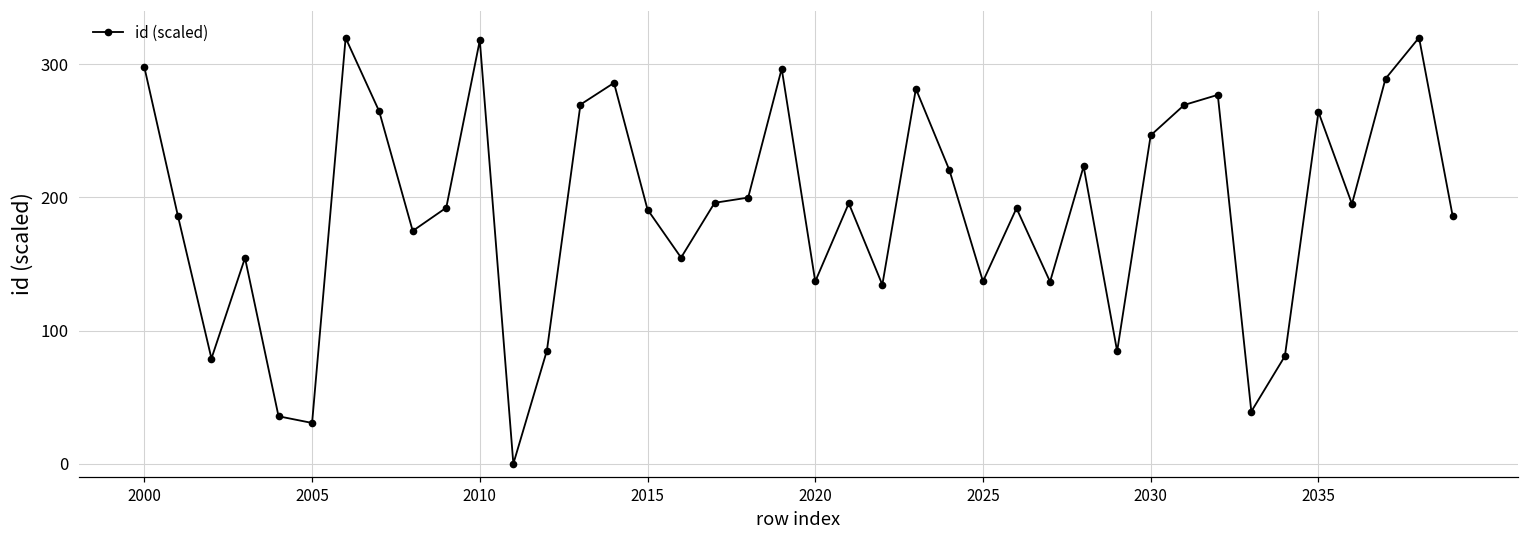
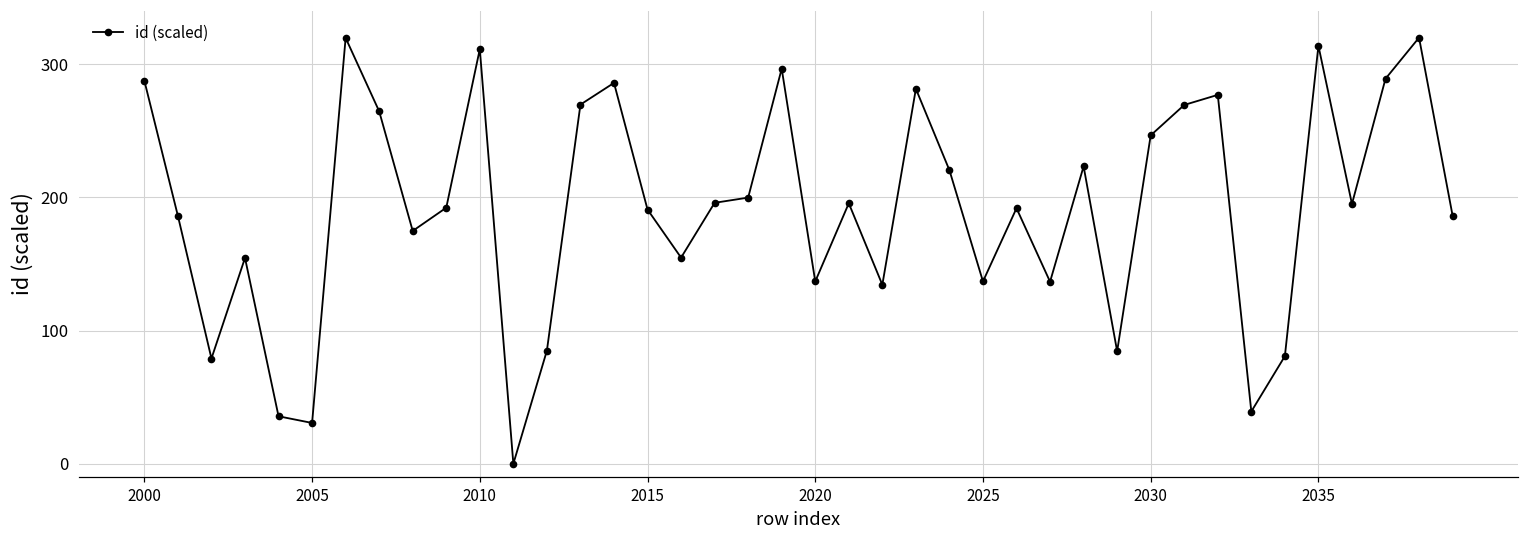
  {
-   "2000": 298,
+   "2000": 288,
    "2005": 31,
-   "2010": 318,
+   "2010": 311,
    "2015": 191,
    "2020": 137,
    "2025": 137,
    "2030": 247,
-   "2035": 264
+   "2035": 314
  }
